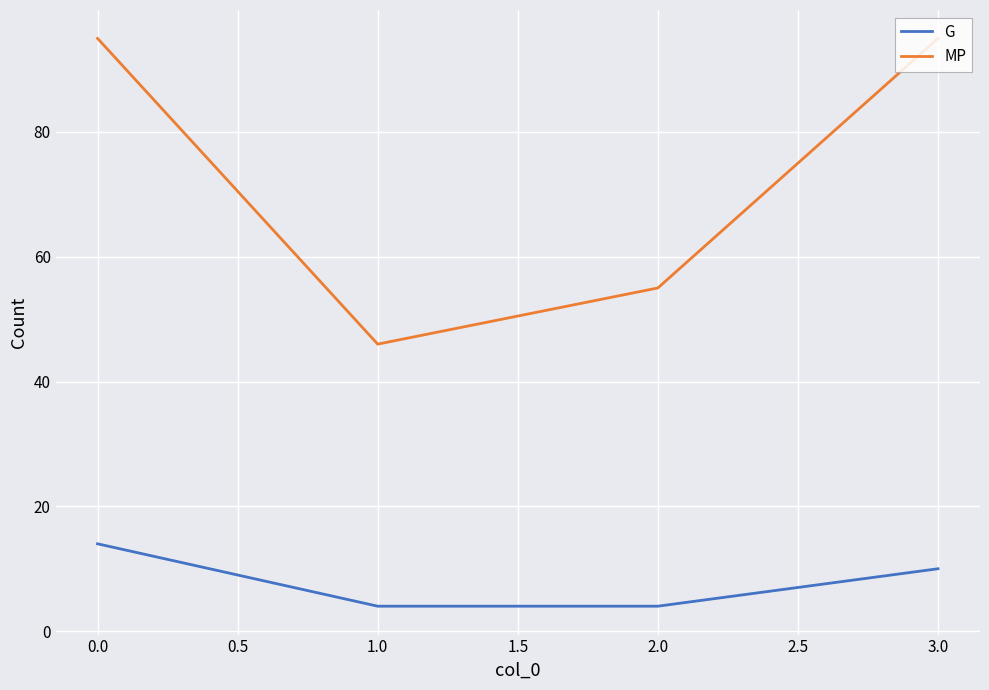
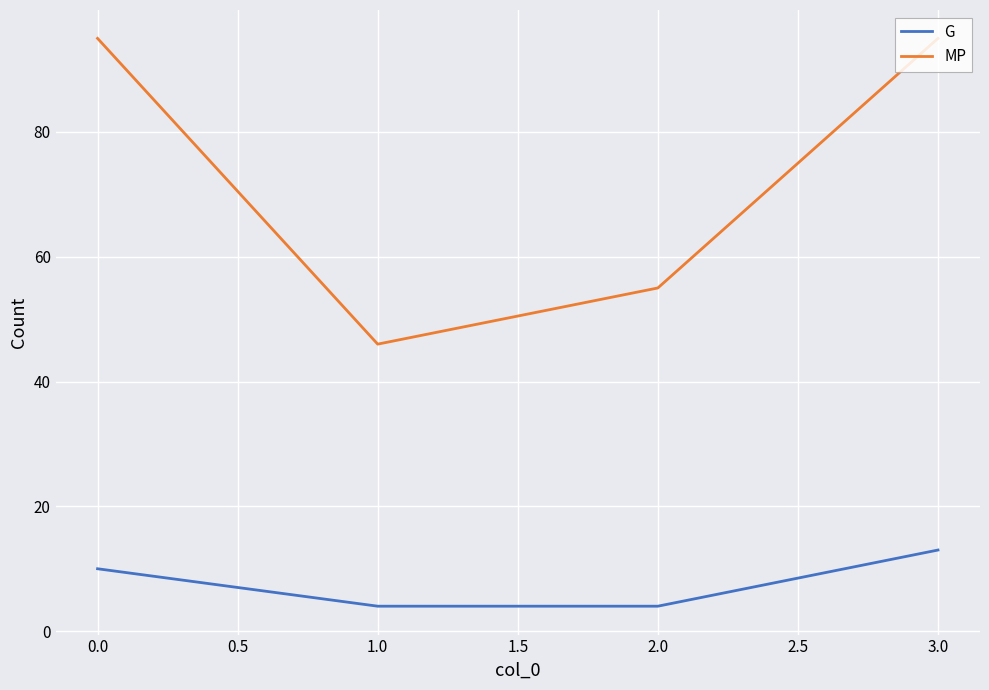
  {
    "G": {
-     "0.0": 14,
+     "0.0": 10,
      "1.0": 4,
      "2.0": 4,
-     "3.0": 10
+     "3.0": 13
    },
    "MP": {
      "0.0": 95,
      "1.0": 46,
      "2.0": 55
    }
  }
